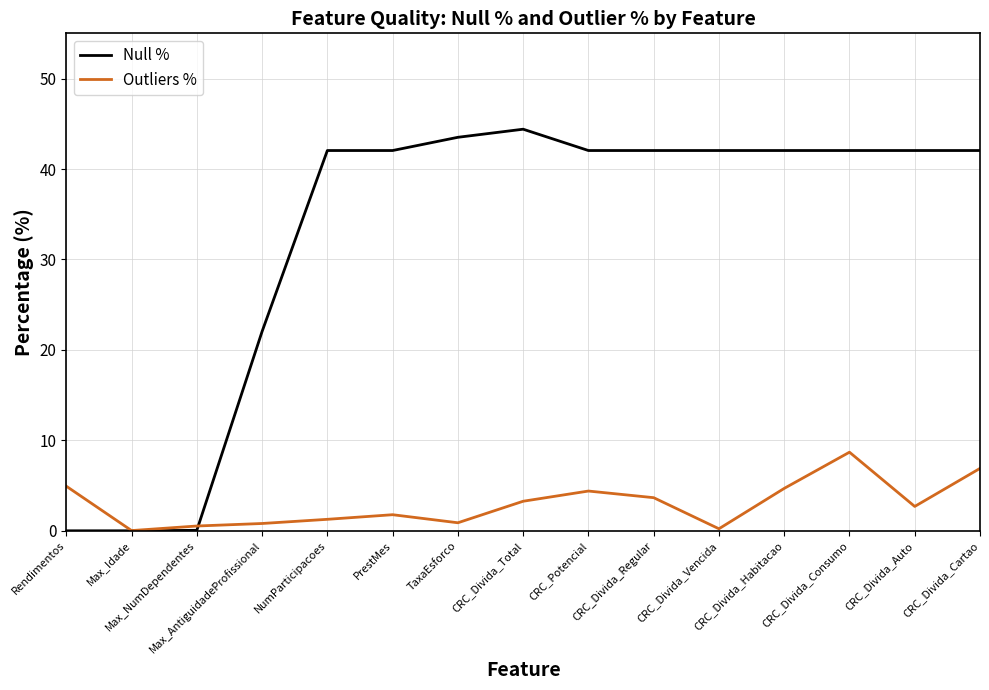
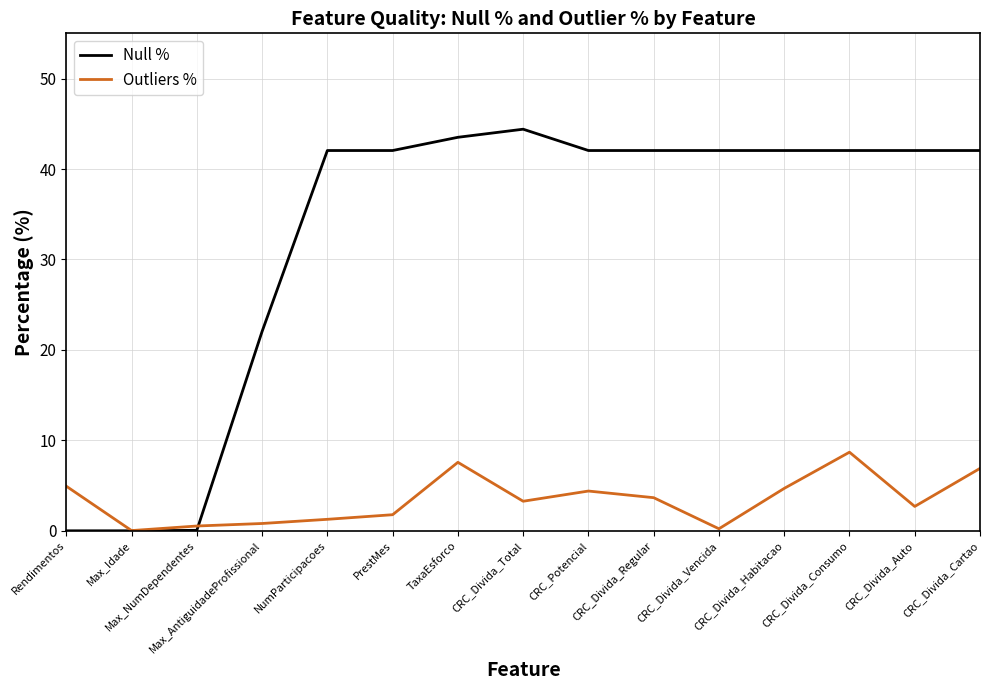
  {
    "Null %": {
      "Rendimentos": 0,
      "Max_NumDependentes": 0,
      "Max_AntiguidadeProfissional": 22,
      "NumParticipacoes": 42,
      "PrestMes": 42,
      "TaxaEsforco": 44,
      "CRC_Divida_Total": 44,
      "CRC_Potencial": 42,
      "CRC_Divida_Regular": 42,
      "CRC_Divida_Vencida": 42,
      "CRC_Divida_Habitacao": 42,
      "CRC_Divida_Consumo": 42,
      "CRC_Divida_Auto": 42,
      "CRC_Divida_Cartao": 42
    },
    "Outliers %": {
      "Rendimentos": 5,
      "Max_NumDependentes": 1,
      "Max_AntiguidadeProfissional": 1,
      "NumParticipacoes": 1,
      "PrestMes": 2,
-     "TaxaEsforco": 1,
+     "TaxaEsforco": 8,
      "CRC_Divida_Total": 3,
      "CRC_Potencial": 4,
      "CRC_Divida_Regular": 4,
      "CRC_Divida_Vencida": 0,
      "CRC_Divida_Habitacao": 5,
      "CRC_Divida_Consumo": 9,
      "CRC_Divida_Auto": 3,
      "CRC_Divida_Cartao": 7
    }
  }
